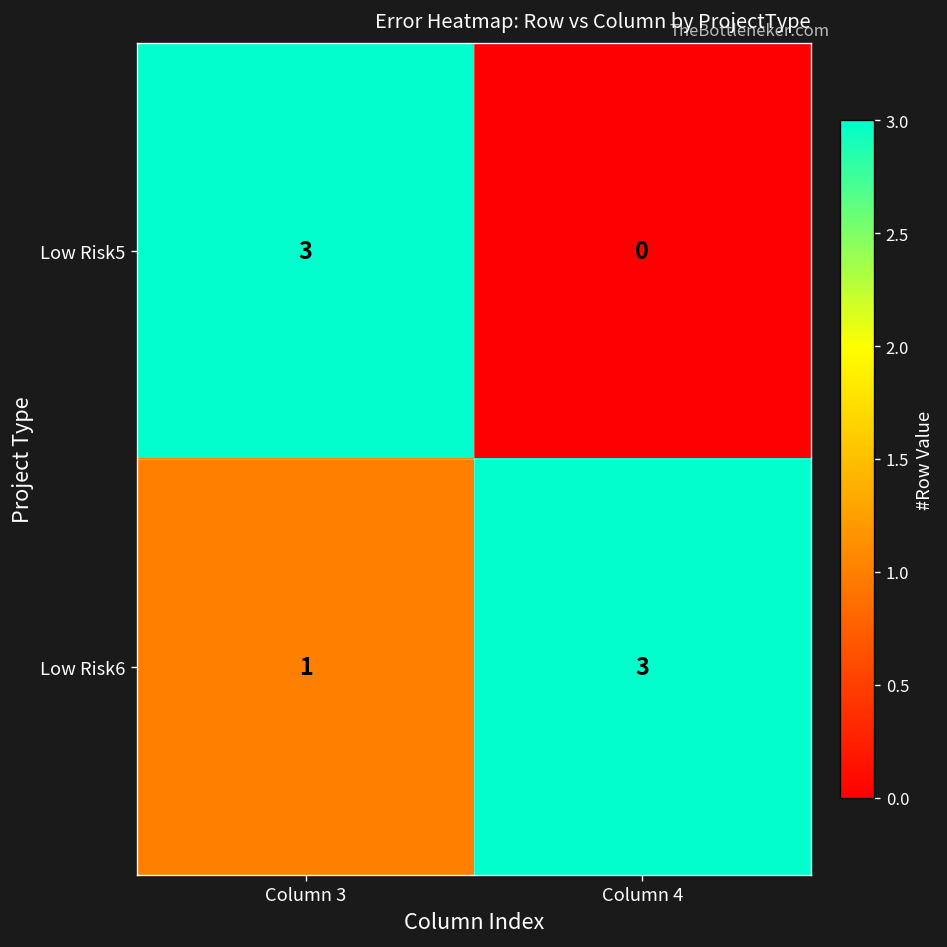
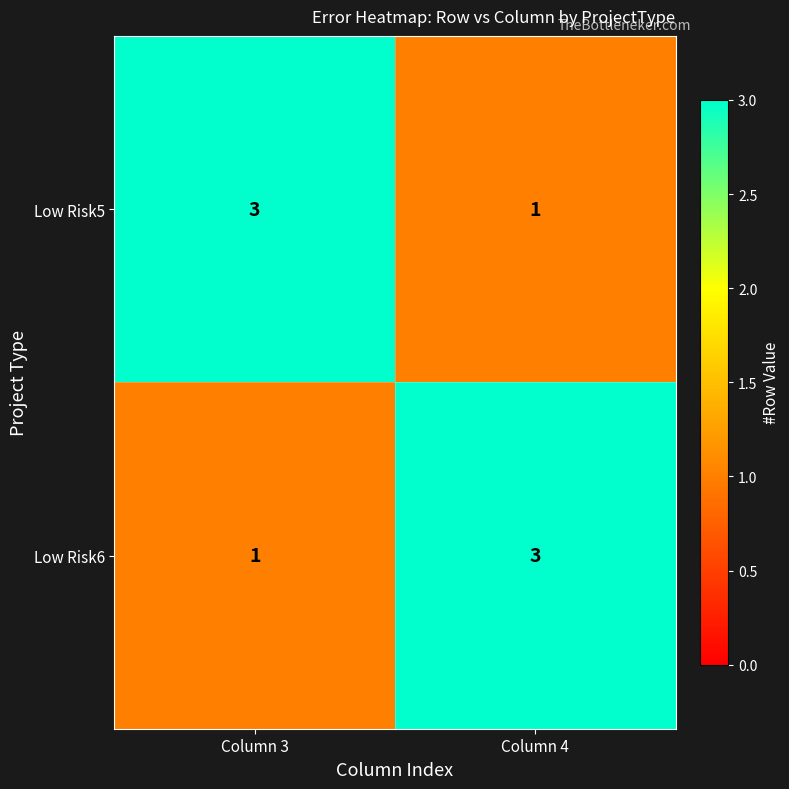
  {
    "Low Risk5": {
      "Column 3": 3,
-     "Column 4": 0
+     "Column 4": 1
    },
    "Low Risk6": {
      "Column 3": 1,
      "Column 4": 3
    }
  }
